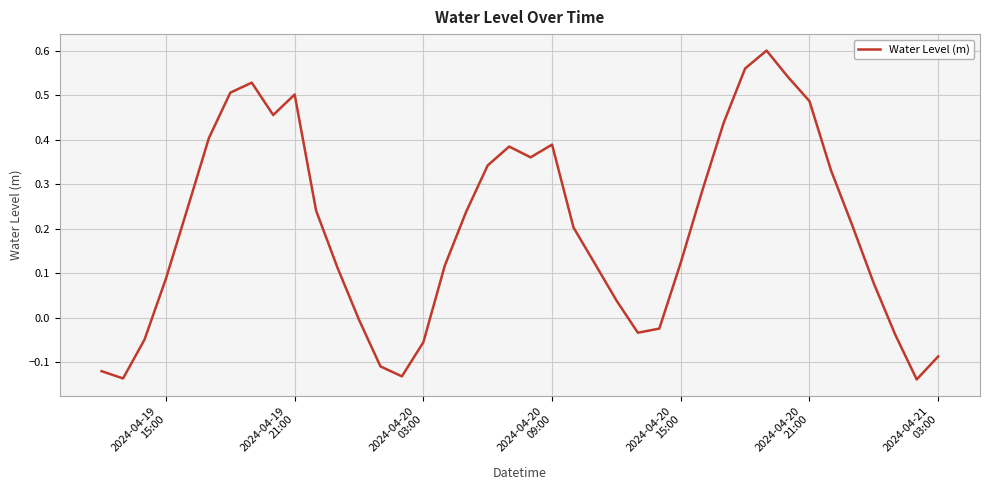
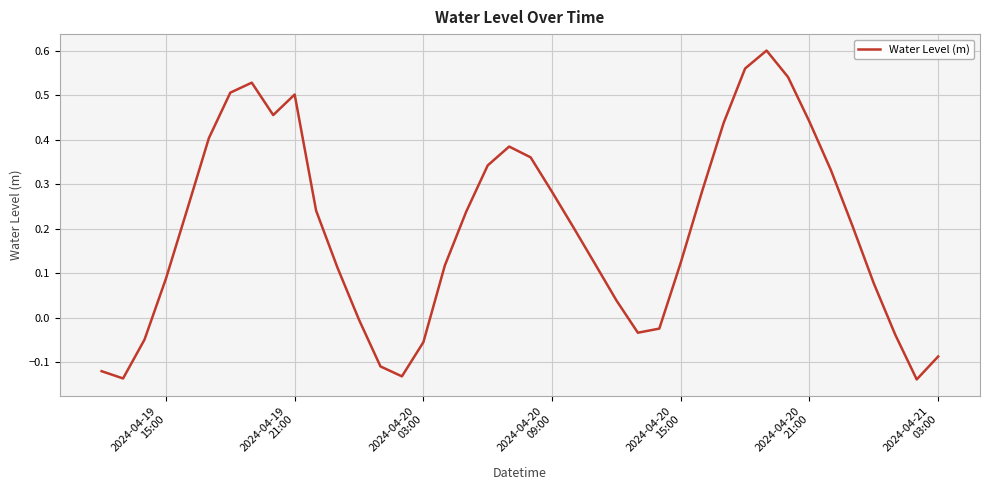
  {
    "2024-04-19 15:00": 0.09,
    "2024-04-19 21:00": 0.50,
    "2024-04-20 03:00": -0.05,
-   "2024-04-20 09:00": 0.39,
+   "2024-04-20 09:00": 0.28,
    "2024-04-20 15:00": 0.12,
-   "2024-04-20 21:00": 0.49,
+   "2024-04-20 21:00": 0.44,
    "2024-04-21 03:00": -0.09
  }
